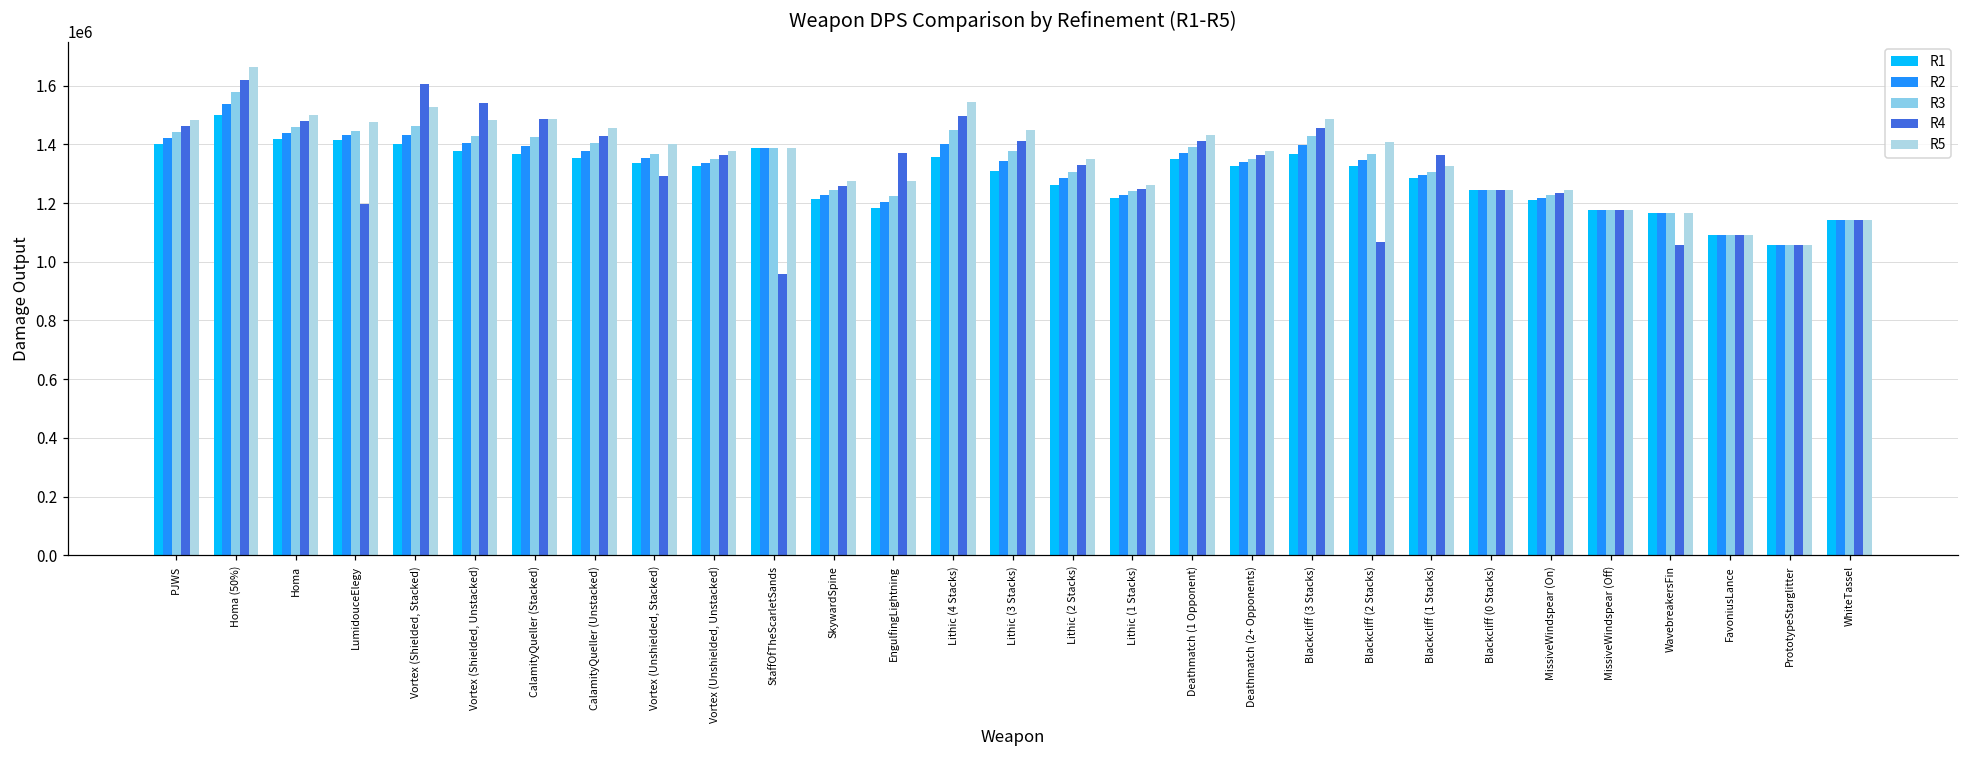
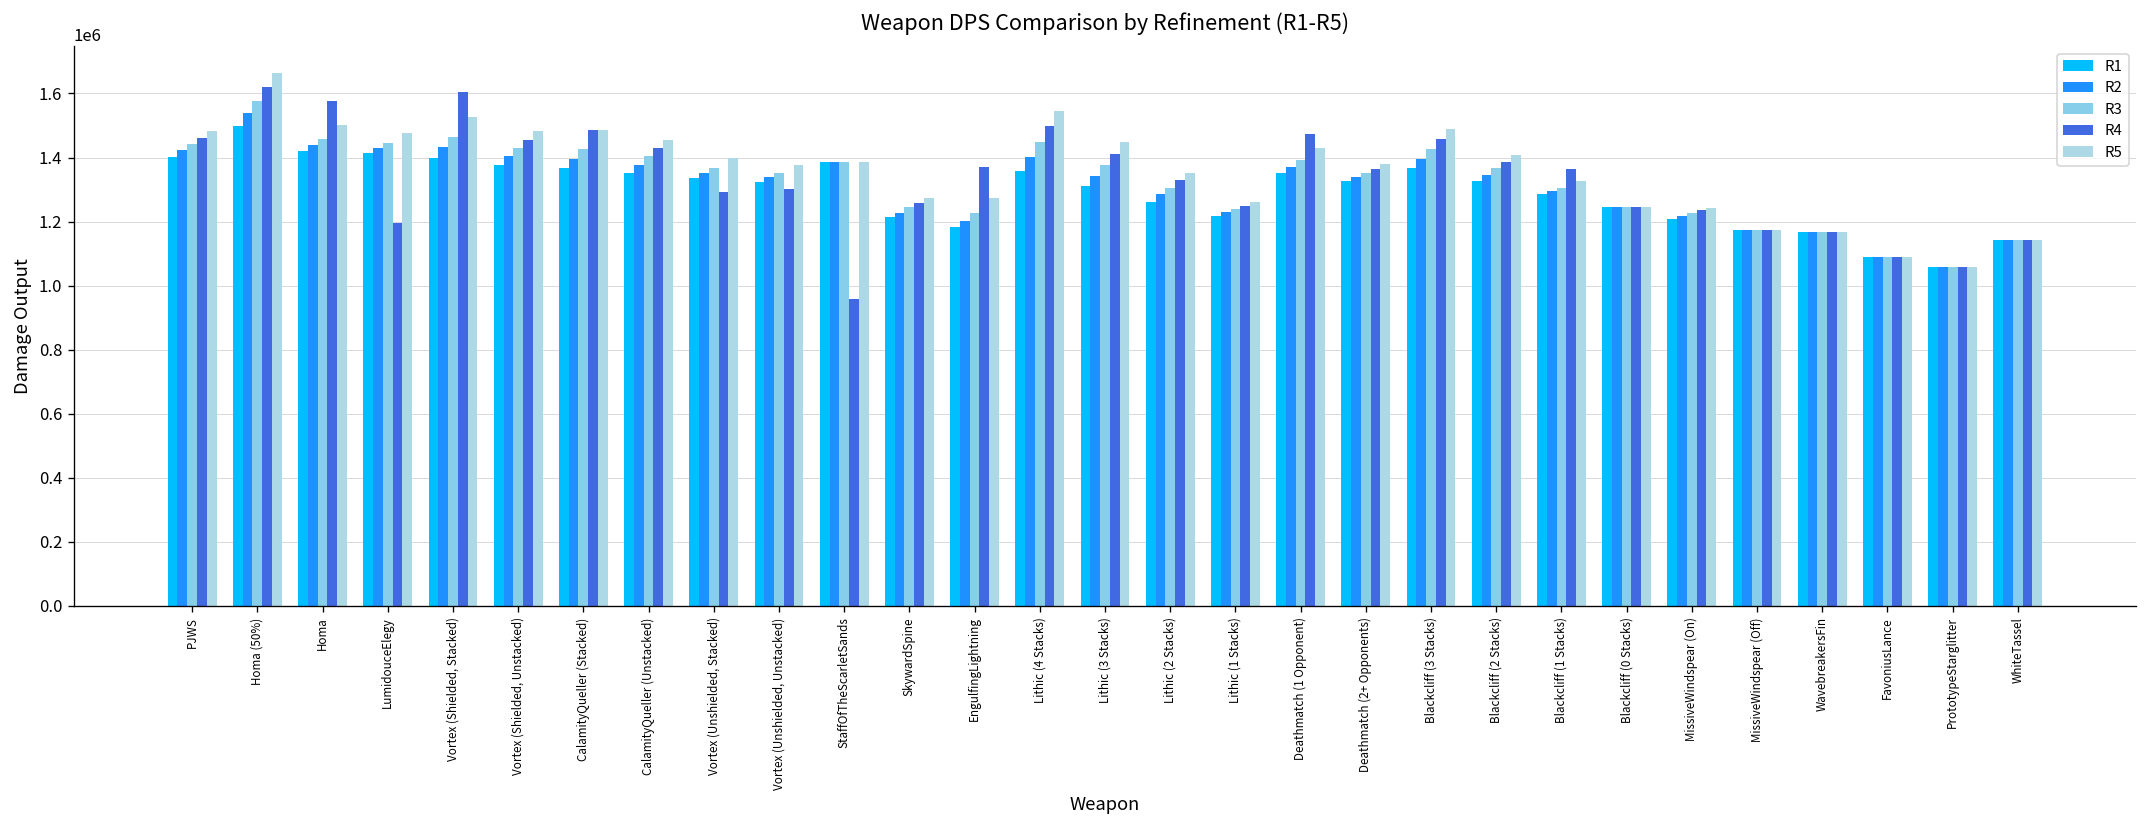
  {
    "R4": {
      "PJWS": 1460000,
      "Homa (50%)": 1620000,
-     "Homa": 1480000,
+     "Homa": 1580000,
      "LumidouceElegy": 1200000,
      "Vortex (Shielded, Stacked)": 1610000,
-     "Vortex (Shielded, Unstacked)": 1540000,
+     "Vortex (Shielded, Unstacked)": 1460000,
      "CalamityQueller (Stacked)": 1480000,
      "CalamityQueller (Unstacked)": 1430000,
      "Vortex (Unshielded, Stacked)": 1290000,
-     "Vortex (Unshielded, Unstacked)": 1360000,
+     "Vortex (Unshielded, Unstacked)": 1300000,
      "StaffOfTheScarletSands": 960000,
      "SkywardSpine": 1260000,
      "EngulfingLightning": 1370000,
      "Lithic (4 Stacks)": 1500000,
      "Lithic (3 Stacks)": 1410000,
      "Lithic (2 Stacks)": 1330000,
      "Lithic (1 Stacks)": 1250000,
-     "Deathmatch (1 Opponent)": 1410000,
+     "Deathmatch (1 Opponent)": 1470000,
      "Deathmatch (2+ Opponents)": 1360000,
      "Blackcliff (3 Stacks)": 1460000,
-     "Blackcliff (2 Stacks)": 1070000,
+     "Blackcliff (2 Stacks)": 1390000,
      "Blackcliff (1 Stacks)": 1360000,
      "Blackcliff (0 Stacks)": 1250000,
      "MissiveWindspear (On)": 1230000,
      "MissiveWindspear (Off)": 1170000,
-     "WavebreakersFin": 1060000,
+     "WavebreakersFin": 1170000,
      "FavoniusLance": 1090000,
      "PrototypeStarglitter": 1060000,
      "WhiteTassel": 1140000
    }
  }
